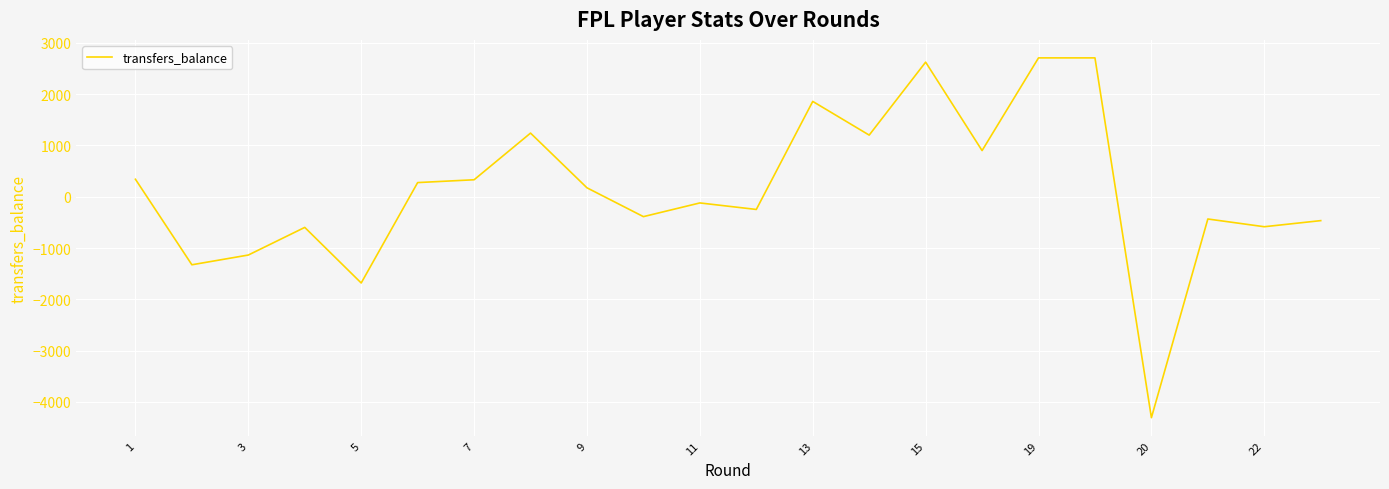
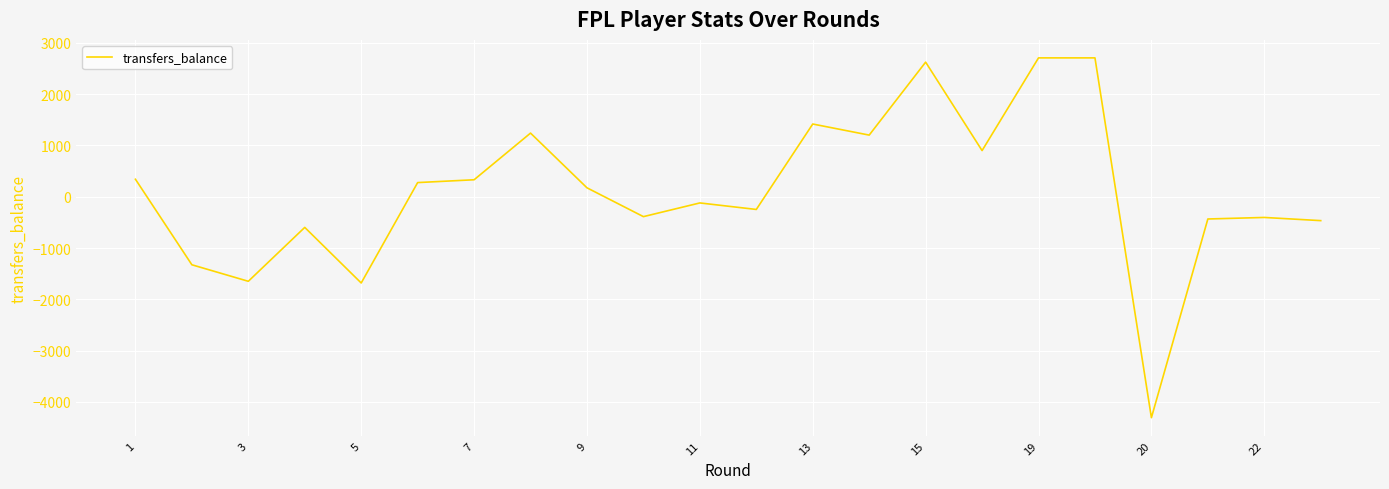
  {
    "1": 300,
-   "3": -1100,
+   "3": -1600,
    "5": -1700,
    "7": 300,
    "9": 200,
    "11": -100,
-   "13": 1900,
+   "13": 1400,
    "15": 2600,
    "20": -4300,
-   "22": -600
+   "22": -400
  }
